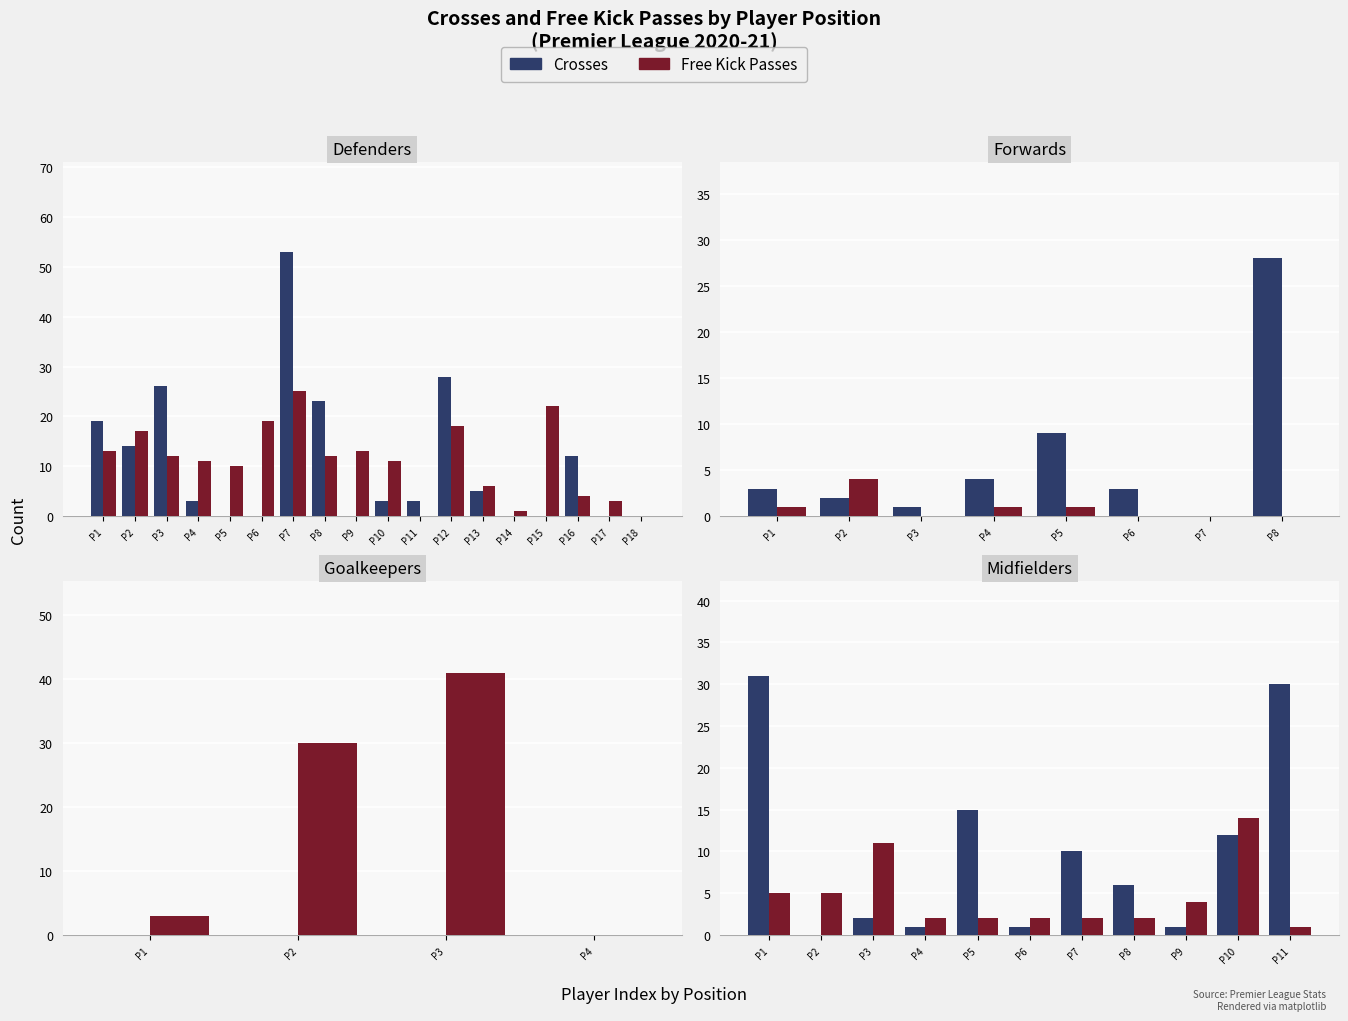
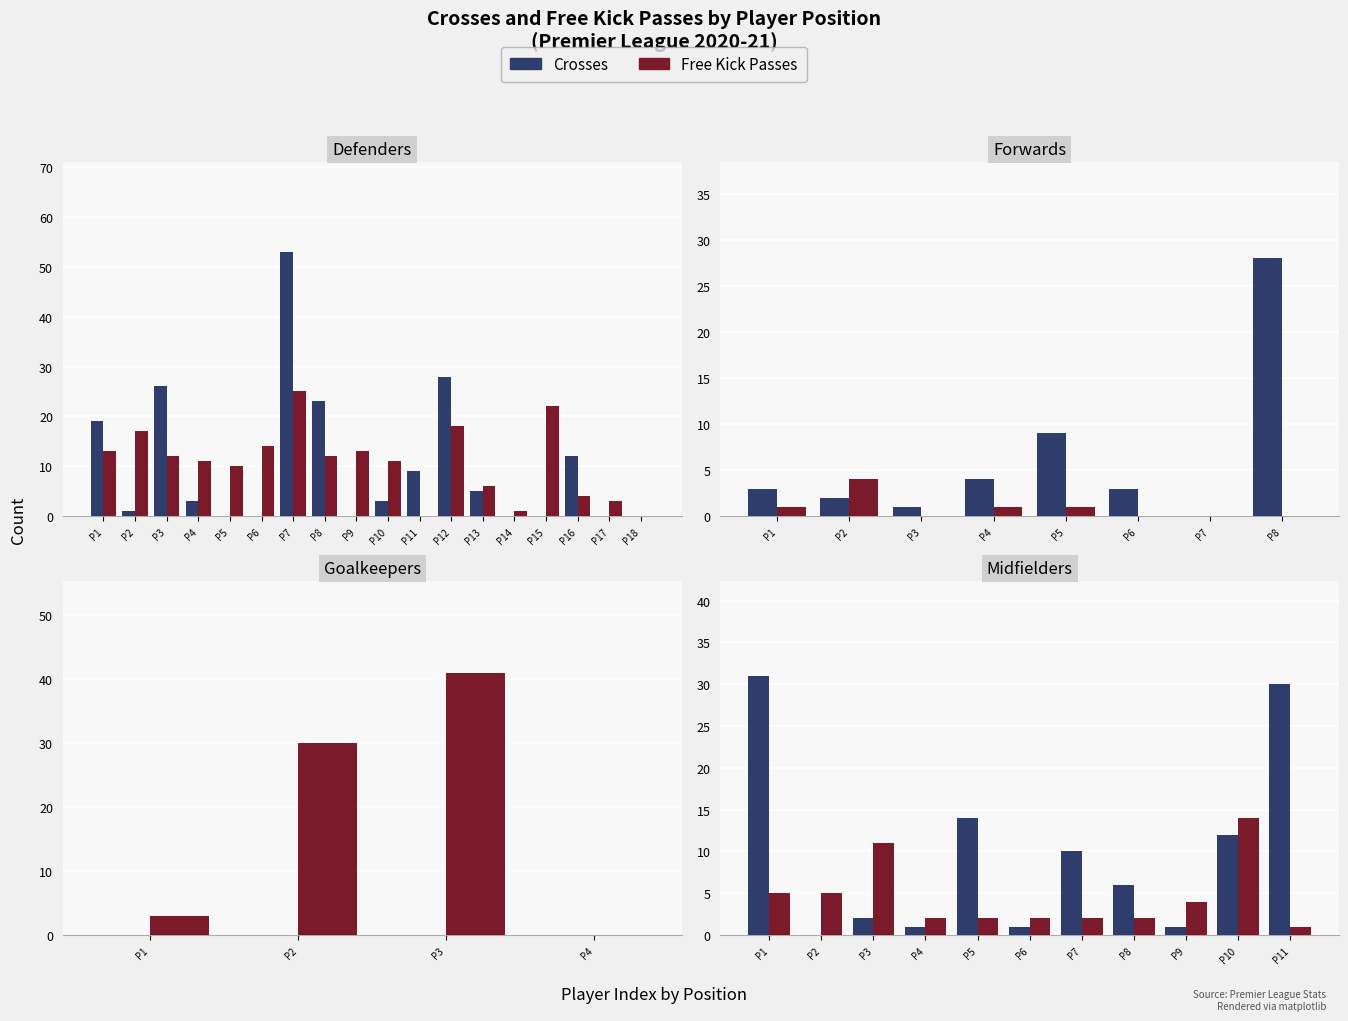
  {
    "Defenders": {
      "Crosses": {
        "P1": 19,
-       "P2": 14,
+       "P2": 1,
        "P3": 26,
        "P4": 3,
        "P5": 0,
        "P6": 0,
        "P7": 53,
        "P8": 23,
        "P9": 0,
        "P10": 3,
-       "P11": 3,
+       "P11": 9,
        "P12": 28,
        "P13": 5,
        "P14": 0,
        "P15": 0,
        "P16": 12,
        "P17": 0,
        "P18": 0
      },
      "Free Kick Passes": {
        "P1": 13,
        "P2": 17,
        "P3": 12,
        "P4": 11,
        "P5": 10,
-       "P6": 19,
+       "P6": 14,
        "P7": 25,
        "P8": 12,
        "P9": 13,
        "P10": 11,
        "P11": 0,
        "P12": 18,
        "P13": 6,
        "P14": 1,
        "P15": 22,
        "P16": 4,
        "P17": 3,
        "P18": 0
      }
    },
    "Forwards": {
      "Crosses": {
        "P1": 3,
        "P2": 2,
        "P3": 1,
        "P4": 4,
        "P5": 9,
        "P6": 3,
        "P7": 0,
        "P8": 28
      },
      "Free Kick Passes": {
        "P1": 1,
        "P2": 4,
        "P3": 0,
        "P4": 1,
        "P5": 1,
        "P6": 0,
        "P7": 0,
        "P8": 0
      }
    },
    "Goalkeepers": {
      "Crosses": {
        "P1": 0,
        "P2": 0,
        "P3": 0,
        "P4": 0
      },
      "Free Kick Passes": {
        "P1": 3,
        "P2": 30,
        "P3": 41,
        "P4": 0
      }
    },
    "Midfielders": {
      "Crosses": {
        "P1": 31,
        "P2": 0,
        "P3": 2,
        "P4": 1,
-       "P5": 15,
+       "P5": 14,
        "P6": 1,
        "P7": 10,
        "P8": 6,
        "P9": 1,
        "P10": 12,
        "P11": 30
      },
      "Free Kick Passes": {
        "P1": 5,
        "P2": 5,
        "P3": 11,
        "P4": 2,
        "P5": 2,
        "P6": 2,
        "P7": 2,
        "P8": 2,
        "P9": 4,
        "P10": 14,
        "P11": 1
      }
    }
  }
